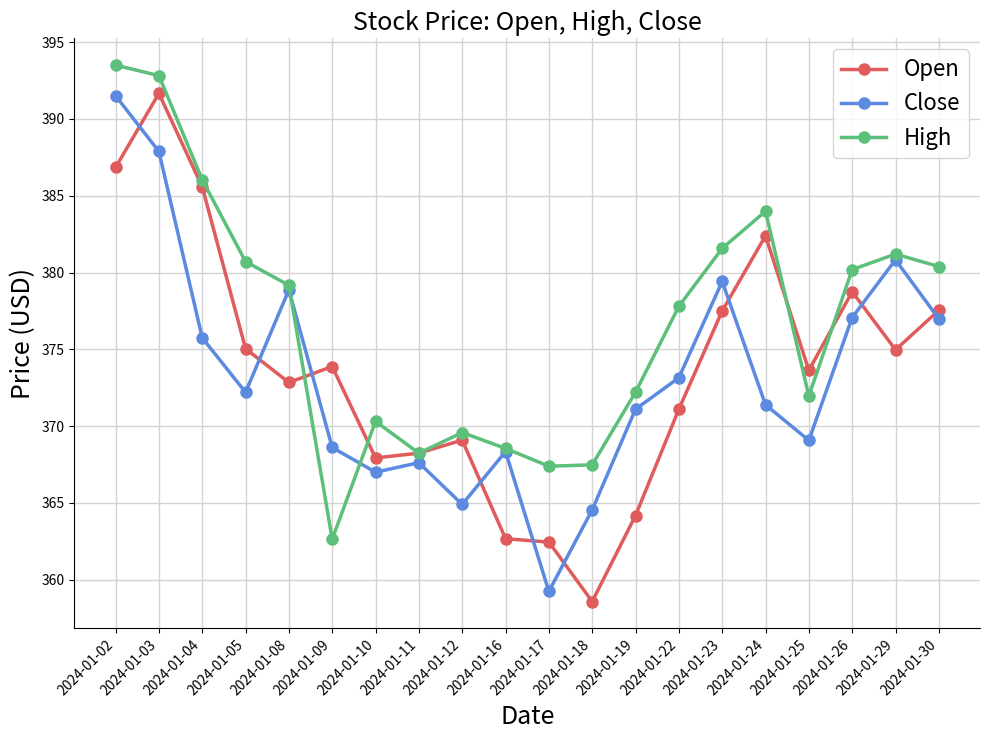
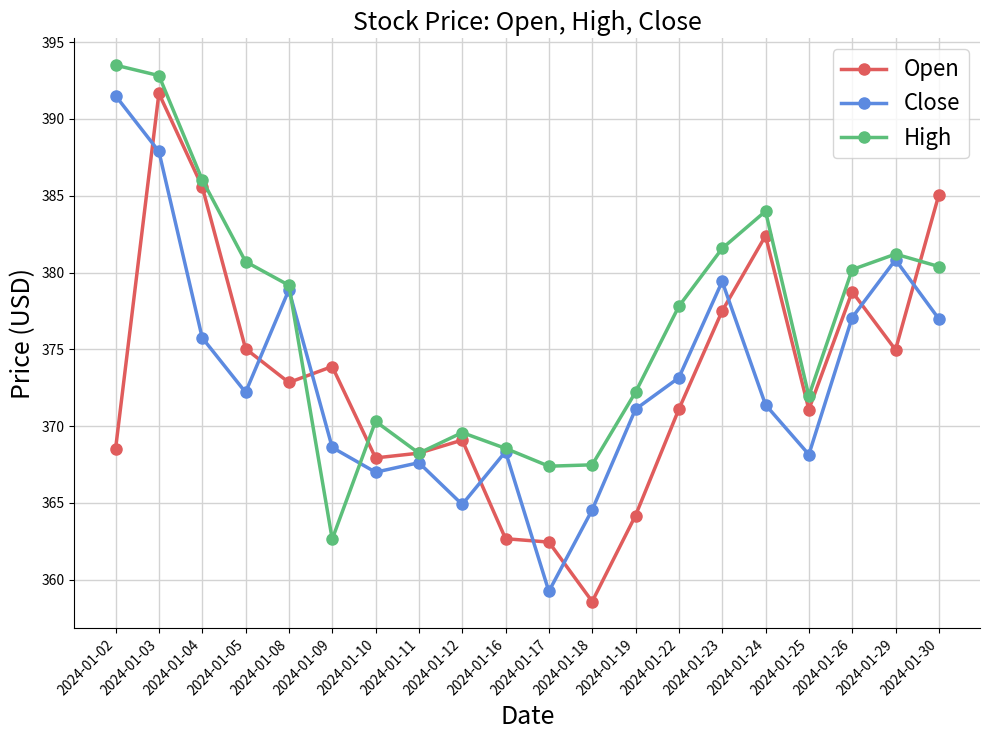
  {
    "Open": {
-     "2024-01-02": 386.8,
+     "2024-01-02": 368.5,
      "2024-01-03": 391.7,
      "2024-01-04": 385.6,
      "2024-01-05": 375.0,
      "2024-01-08": 372.8,
      "2024-01-09": 373.9,
      "2024-01-10": 367.9,
      "2024-01-12": 369.1,
      "2024-01-16": 362.7,
      "2024-01-17": 362.5,
      "2024-01-18": 358.6,
      "2024-01-19": 364.2,
      "2024-01-22": 371.1,
      "2024-01-23": 377.5,
      "2024-01-24": 382.4,
-     "2024-01-25": 373.6,
+     "2024-01-25": 371.1,
      "2024-01-26": 378.8,
      "2024-01-29": 375.0,
-     "2024-01-30": 377.5
+     "2024-01-30": 385.1
    },
    "Close": {
      "2024-01-02": 391.5,
      "2024-01-03": 387.9,
      "2024-01-04": 375.8,
      "2024-01-05": 372.2,
      "2024-01-08": 378.9,
      "2024-01-09": 368.6,
      "2024-01-10": 367.0,
      "2024-01-11": 367.6,
      "2024-01-12": 364.9,
      "2024-01-16": 368.3,
      "2024-01-17": 359.2,
      "2024-01-18": 364.6,
      "2024-01-19": 371.1,
      "2024-01-22": 373.2,
      "2024-01-23": 379.4,
      "2024-01-24": 371.4,
-     "2024-01-25": 369.1,
+     "2024-01-25": 368.2,
      "2024-01-26": 377.1,
      "2024-01-29": 380.8,
      "2024-01-30": 377.0
    },
    "High": {
      "2024-01-02": 393.5,
      "2024-01-03": 392.8,
      "2024-01-04": 386.0,
      "2024-01-05": 380.7,
      "2024-01-08": 379.2,
      "2024-01-09": 362.6,
      "2024-01-10": 370.3,
      "2024-01-12": 369.6,
      "2024-01-16": 368.6,
      "2024-01-17": 367.4,
      "2024-01-18": 367.5,
      "2024-01-19": 372.2,
      "2024-01-22": 377.8,
      "2024-01-23": 381.6,
      "2024-01-24": 384.0,
      "2024-01-25": 372.0,
      "2024-01-26": 380.2,
      "2024-01-29": 381.2,
      "2024-01-30": 380.4
    }
  }
